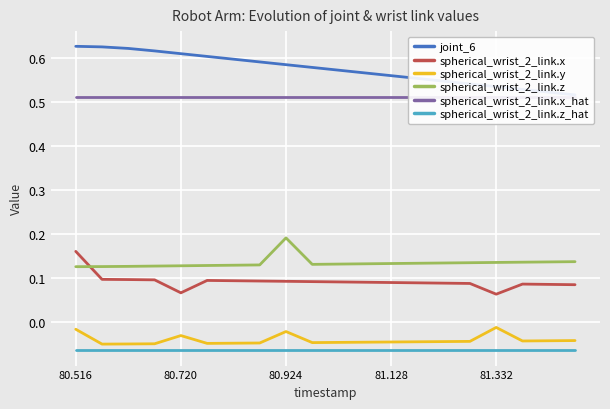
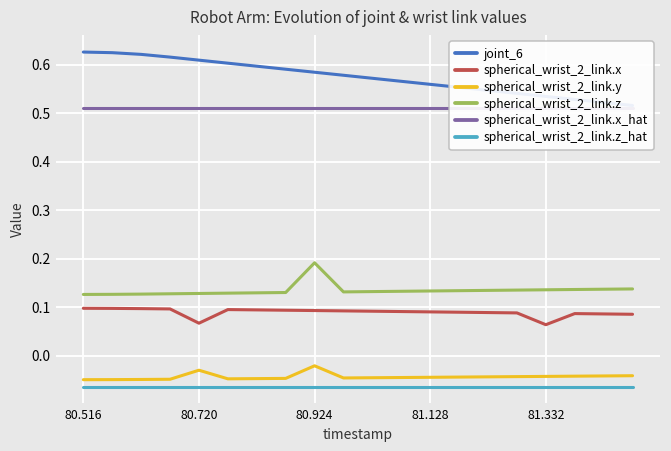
  {
    "spherical_wrist_2_link.x": {
-     "80.516": 0.16,
+     "80.516": 0.10,
      "80.720": 0.07,
      "80.924": 0.09,
      "81.128": 0.09,
      "81.332": 0.06
    },
    "spherical_wrist_2_link.y": {
-     "80.516": -0.02,
+     "80.516": -0.05,
      "80.720": -0.03,
      "80.924": -0.02,
      "81.128": -0.04,
-     "81.332": -0.01
+     "81.332": -0.04
    },
    "spherical_wrist_2_link.z": {
      "80.516": 0.13,
      "80.720": 0.13,
      "80.924": 0.19,
      "81.128": 0.13,
      "81.332": 0.14
    },
    "spherical_wrist_2_link.x_hat": {
      "80.516": 0.51,
      "80.720": 0.51,
      "80.924": 0.51,
      "81.128": 0.51
    }
  }
